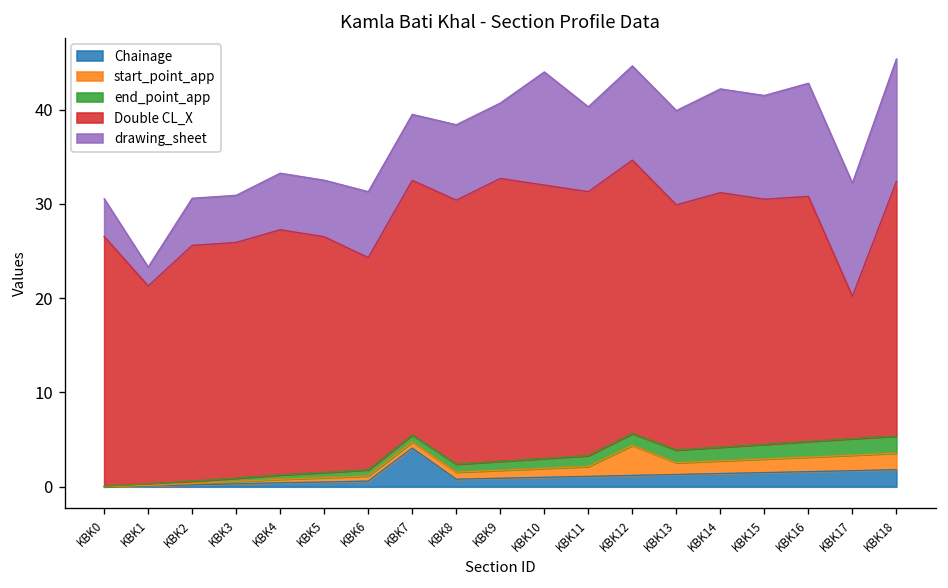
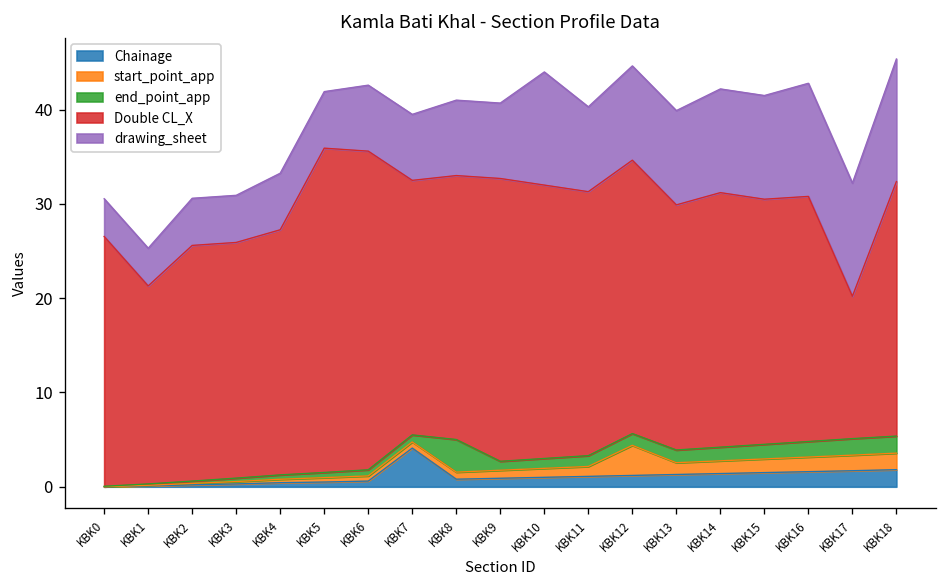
  {
    "Chainage": {
      "KBK4": 0,
      "KBK5": 1,
      "KBK6": 1,
      "KBK7": 4,
      "KBK8": 1,
      "KBK9": 1,
      "KBK10": 1,
      "KBK11": 1,
      "KBK12": 1,
      "KBK13": 1,
      "KBK14": 1,
      "KBK15": 2,
      "KBK16": 2,
      "KBK17": 2,
      "KBK18": 2
    },
    "start_point_app": {
      "KBK4": 0,
      "KBK5": 0,
      "KBK6": 1,
      "KBK7": 1,
      "KBK8": 1,
      "KBK9": 1,
      "KBK10": 1,
      "KBK11": 1,
      "KBK12": 3,
      "KBK13": 1,
      "KBK14": 1,
      "KBK15": 1,
      "KBK16": 2,
      "KBK17": 2,
      "KBK18": 2
    },
    "end_point_app": {
      "KBK3": 0,
      "KBK4": 0,
      "KBK5": 1,
      "KBK6": 1,
      "KBK7": 1,
-     "KBK8": 1,
+     "KBK8": 3,
      "KBK9": 1,
      "KBK10": 1,
      "KBK11": 1,
      "KBK12": 1,
      "KBK13": 1,
      "KBK14": 1,
      "KBK15": 2,
      "KBK16": 2,
      "KBK17": 2,
      "KBK18": 2
    },
    "Double CL_X": {
      "KBK0": 27,
      "KBK1": 21,
      "KBK2": 25,
      "KBK3": 25,
      "KBK4": 26,
-     "KBK5": 25,
-     "KBK6": 23,
+     "KBK5": 34,
+     "KBK6": 34,
      "KBK7": 27,
      "KBK8": 28,
      "KBK9": 30,
      "KBK10": 29,
      "KBK11": 28,
      "KBK12": 29,
      "KBK13": 26,
      "KBK14": 27,
      "KBK15": 26,
      "KBK16": 26,
      "KBK17": 15,
      "KBK18": 27
    },
    "drawing_sheet": {
      "KBK0": 4,
-     "KBK1": 2,
+     "KBK1": 4,
      "KBK2": 5,
      "KBK3": 5,
      "KBK4": 6,
      "KBK5": 6,
      "KBK6": 7,
      "KBK7": 7,
      "KBK8": 8,
      "KBK9": 8,
      "KBK10": 12,
      "KBK11": 9,
      "KBK12": 10,
      "KBK13": 10,
      "KBK14": 11,
      "KBK15": 11,
      "KBK16": 12,
      "KBK17": 12,
      "KBK18": 13
    }
  }
